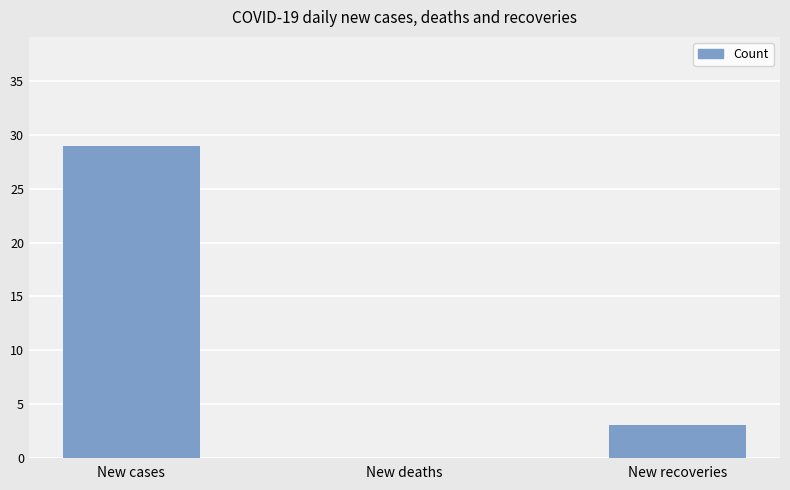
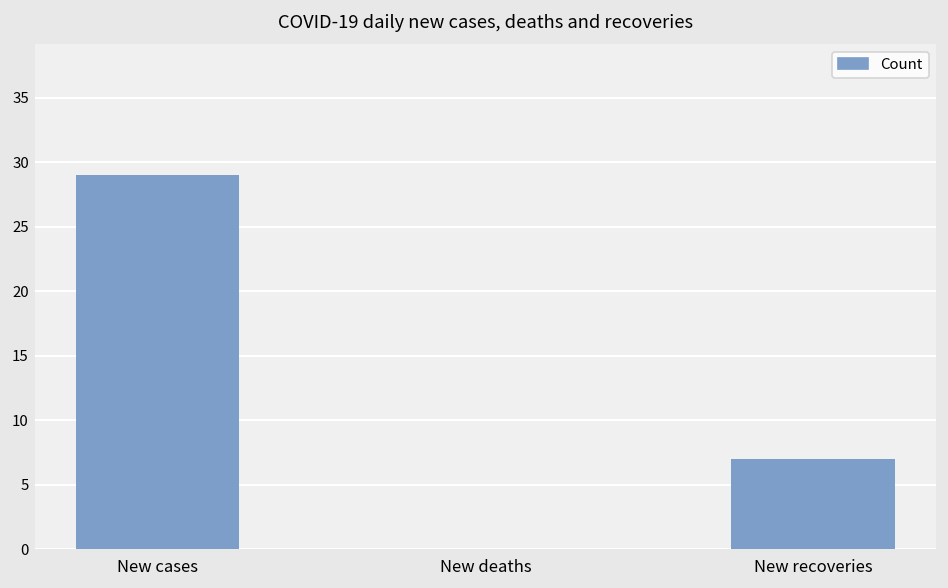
  {
    "New cases": 29,
    "New deaths": 0,
-   "New recoveries": 3
+   "New recoveries": 7
  }
